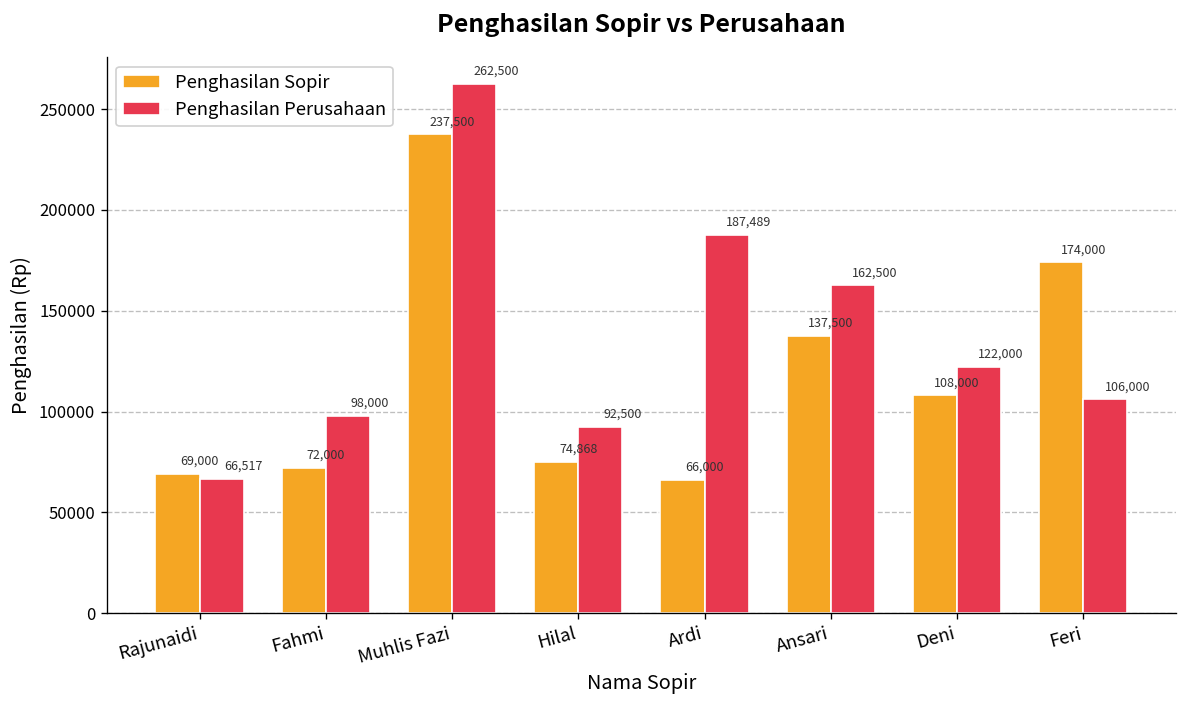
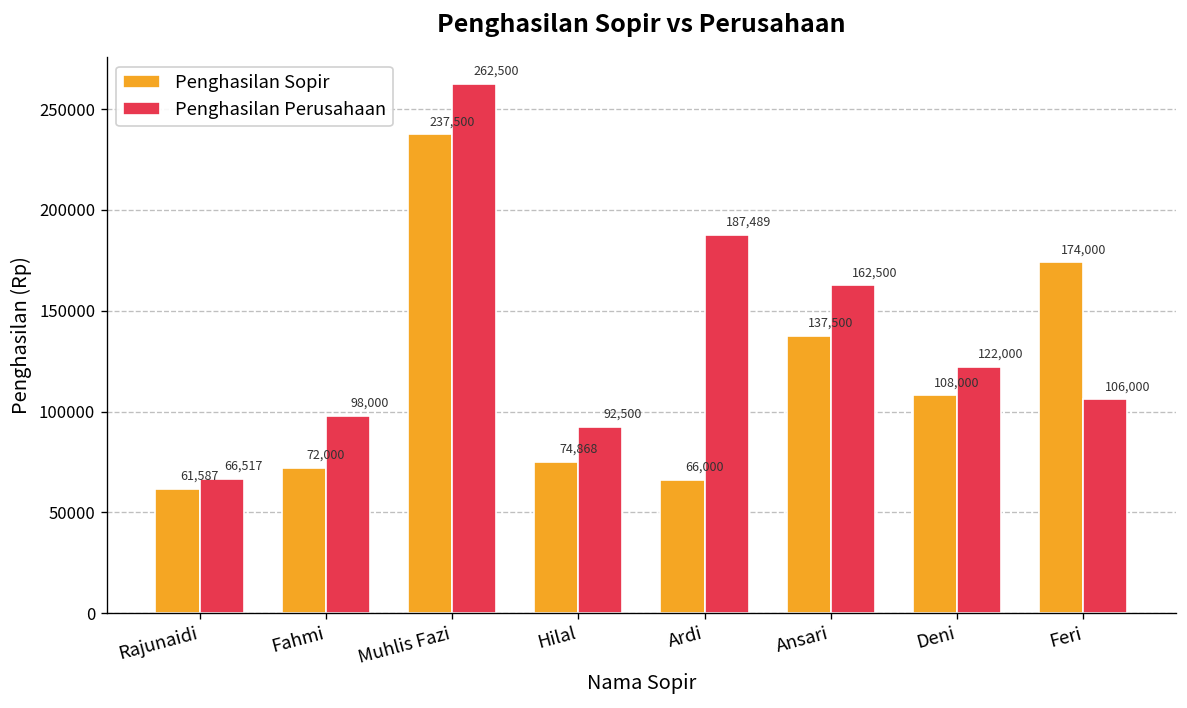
  {
    "Penghasilan Sopir": {
-     "Rajunaidi": "69,000",
+     "Rajunaidi": "61,587",
      "Fahmi": "72,000",
      "Muhlis Fazi": "237,500",
      "Hilal": "74,868",
      "Ardi": "66,000",
      "Ansari": "137,500",
      "Deni": "108,000",
      "Feri": "174,000"
    },
    "Penghasilan Perusahaan": {
      "Rajunaidi": "66,517",
      "Fahmi": "98,000",
      "Muhlis Fazi": "262,500",
      "Hilal": "92,500",
      "Ardi": "187,489",
      "Ansari": "162,500",
      "Deni": "122,000",
      "Feri": "106,000"
    }
  }
